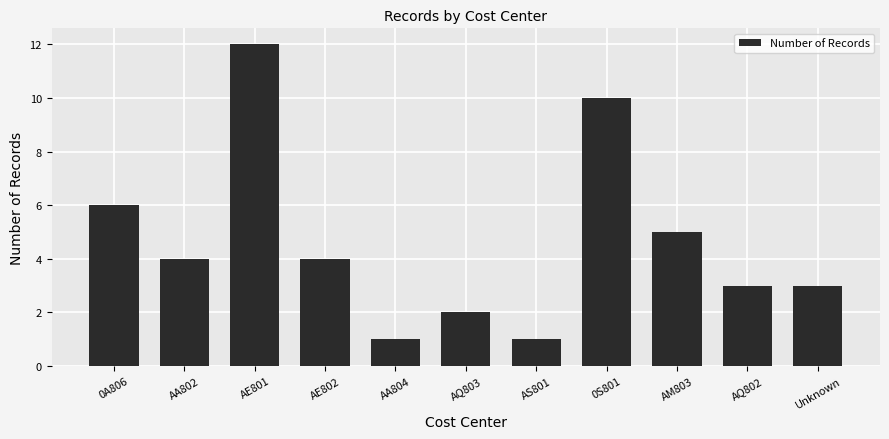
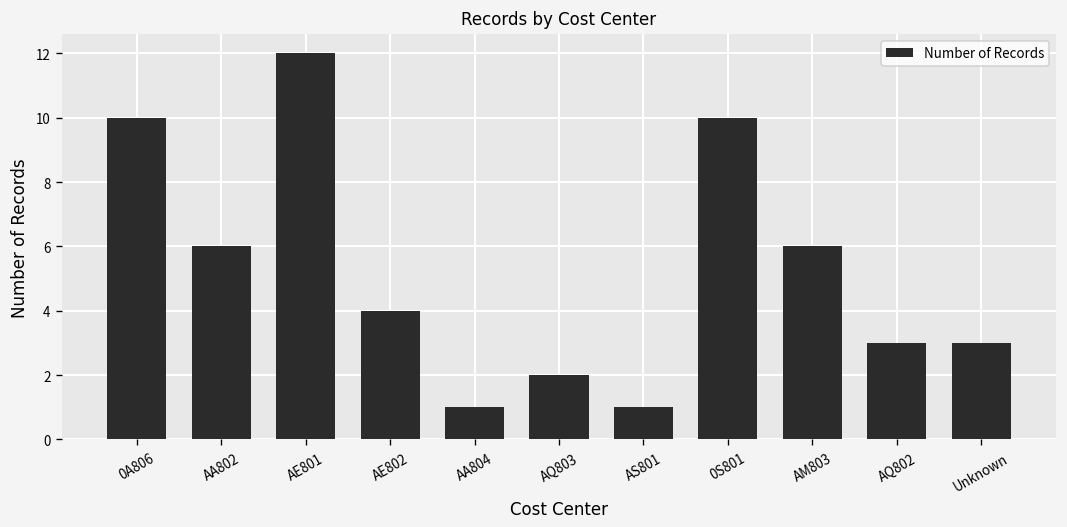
  {
-   "0A806": 6,
-   "AA802": 4,
+   "0A806": 10,
+   "AA802": 6,
    "AE801": 12,
    "AE802": 4,
    "AA804": 1,
    "AQ803": 2,
    "AS801": 1,
    "0S801": 10,
-   "AM803": 5,
+   "AM803": 6,
    "AQ802": 3,
    "Unknown": 3
  }
